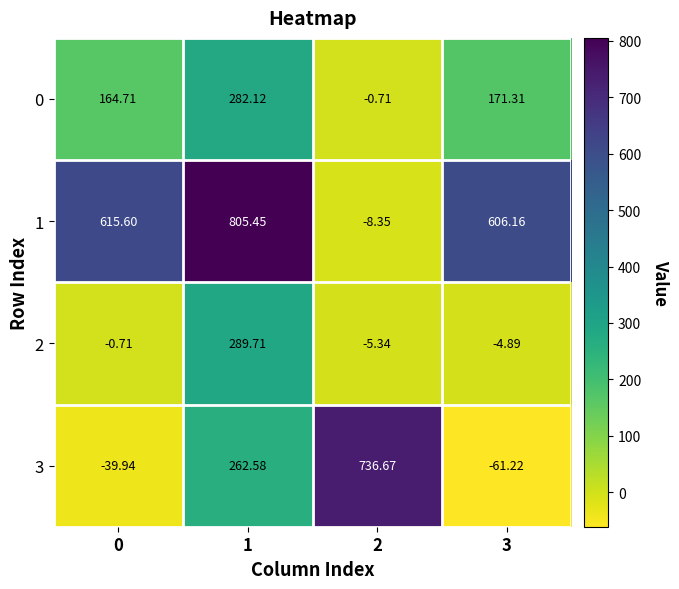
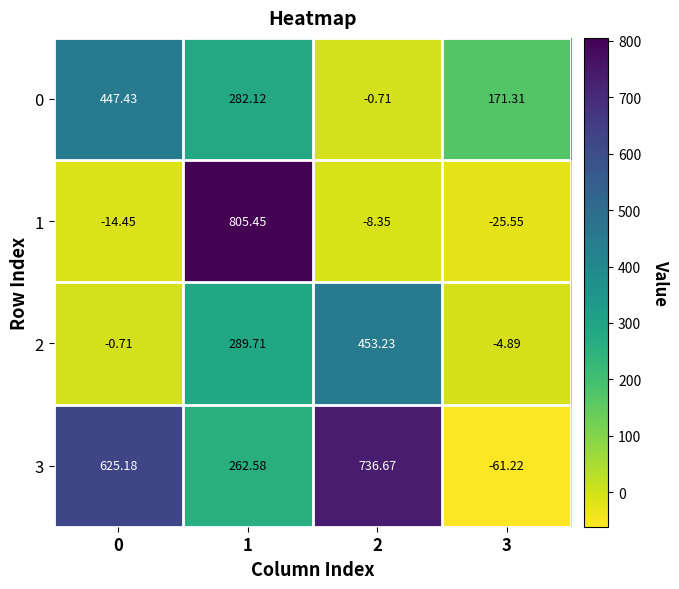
  {
    "0": {
-     "0": 164.71,
+     "0": 447.43,
      "1": 282.12,
      "2": -0.71,
      "3": 171.31
    },
    "1": {
-     "0": 615.60,
+     "0": -14.45,
      "1": 805.45,
      "2": -8.35,
-     "3": 606.16
+     "3": -25.55
    },
    "2": {
      "0": -0.71,
      "1": 289.71,
-     "2": -5.34,
+     "2": 453.23,
      "3": -4.89
    },
    "3": {
-     "0": -39.94,
+     "0": 625.18,
      "1": 262.58,
      "2": 736.67,
      "3": -61.22
    }
  }
